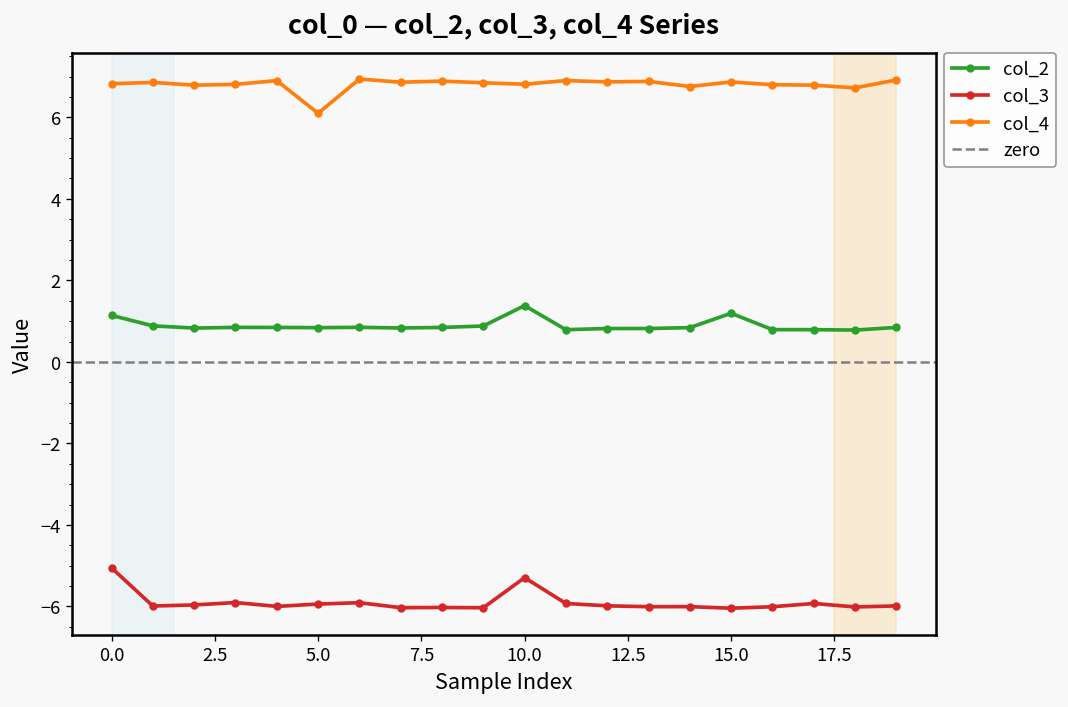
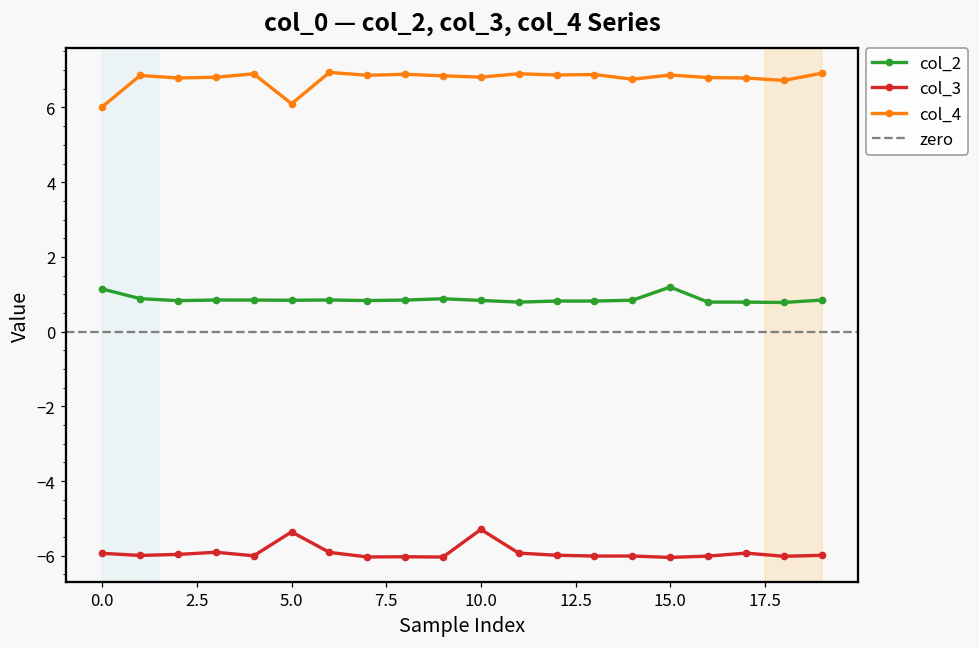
  {
    "col_2": {
      "0.0": 1.1,
      "5.0": 0.8,
-     "10.0": 1.4,
+     "10.0": 0.8,
      "15.0": 1.2
    },
    "col_3": {
-     "0.0": -5.1,
-     "5.0": -5.9,
+     "0.0": -5.9,
+     "5.0": -5.4,
      "10.0": -5.3,
      "15.0": -6.0
    },
    "col_4": {
-     "0.0": 6.8,
+     "0.0": 6.0,
      "5.0": 6.1,
      "10.0": 6.8,
      "15.0": 6.9
    }
  }
